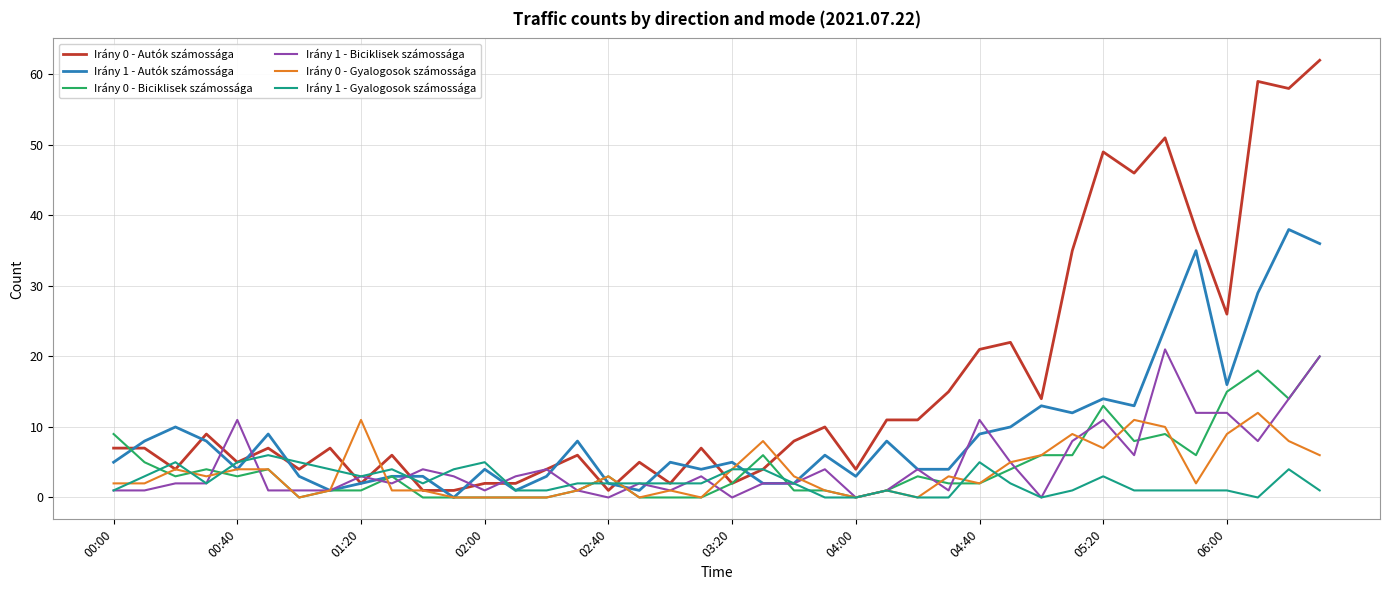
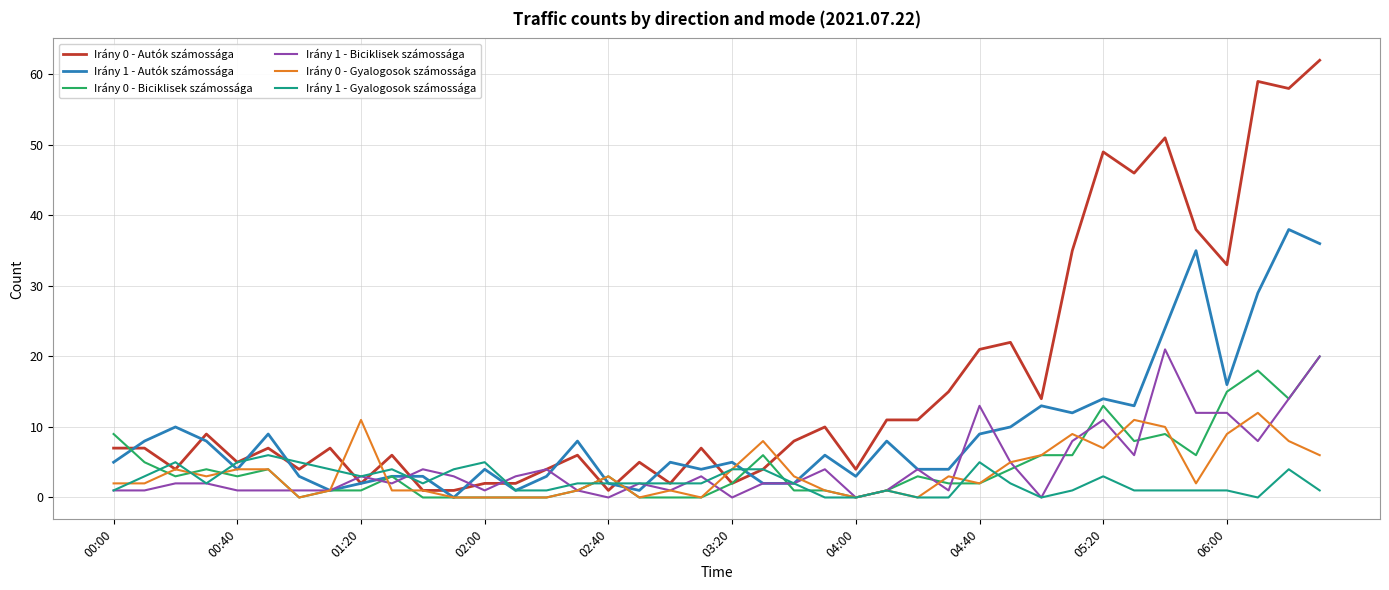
  {
    "Irány 0 - Autók számossága": {
      "00:00": 7,
      "02:00": 2,
      "02:40": 1,
      "04:00": 4,
      "04:40": 21,
      "05:20": 49,
-     "06:00": 26
+     "06:00": 33
    },
    "Irány 1 - Autók számossága": {
      "00:00": 5,
      "02:00": 4,
      "03:20": 5,
      "04:00": 3,
      "04:40": 9,
      "05:20": 14,
      "06:00": 16
    },
    "Irány 1 - Biciklisek számossága": {
-     "00:40": 11,
+     "00:40": 1,
      "02:00": 1,
      "02:40": 0,
      "03:20": 0,
-     "04:40": 11,
+     "04:40": 13,
      "05:20": 11,
      "06:00": 12
    },
    "Irány 0 - Gyalogosok számossága": {
      "00:00": 2,
      "01:20": 11,
      "05:20": 7,
      "06:00": 9
    }
  }
